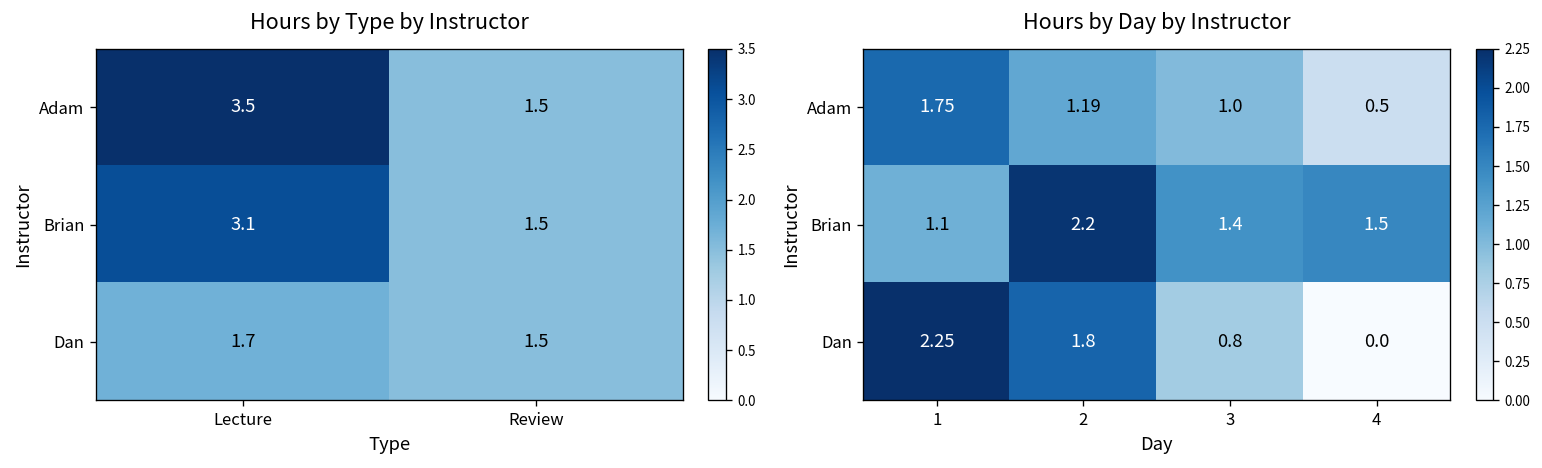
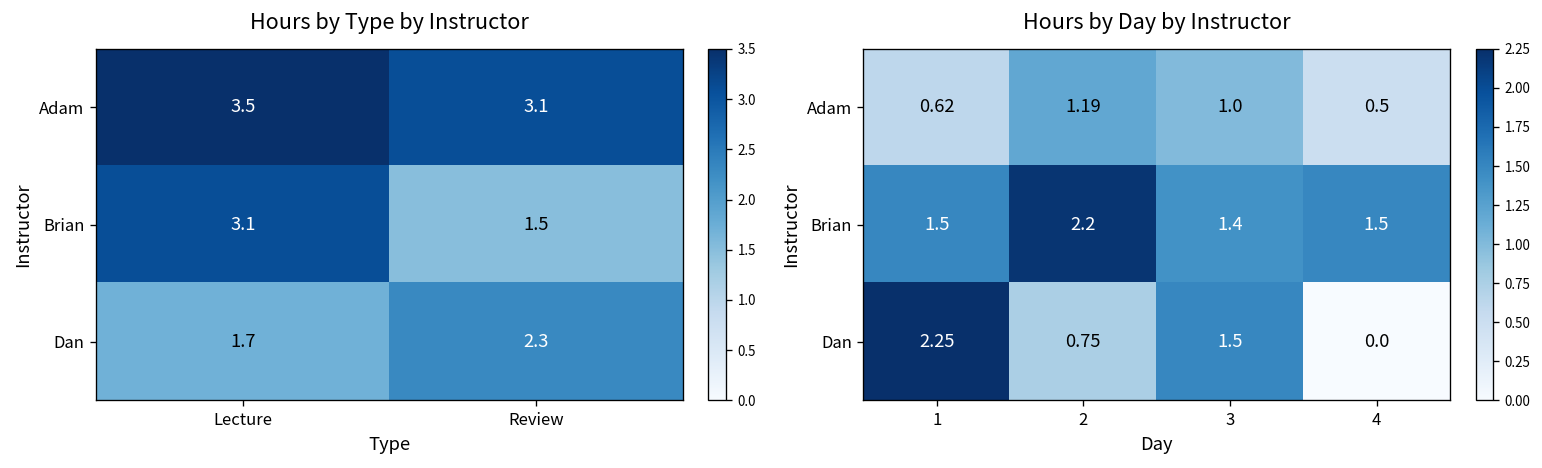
  {
    "Hours by Type by Instructor": {
      "Adam": {
        "Lecture": 3.5,
-       "Review": 1.5
+       "Review": 3.1
      },
      "Brian": {
        "Lecture": 3.1,
        "Review": 1.5
      },
      "Dan": {
        "Lecture": 1.7,
-       "Review": 1.5
+       "Review": 2.3
      }
    },
    "Hours by Day by Instructor": {
      "Adam": {
-       "1": 1.75,
+       "1": 0.62,
        "2": 1.19,
        "3": 1.0,
        "4": 0.5
      },
      "Brian": {
-       "1": 1.1,
+       "1": 1.5,
        "2": 2.2,
        "3": 1.4,
        "4": 1.5
      },
      "Dan": {
        "1": 2.25,
-       "2": 1.8,
-       "3": 0.8,
+       "2": 0.75,
+       "3": 1.5,
        "4": 0.0
      }
    }
  }
